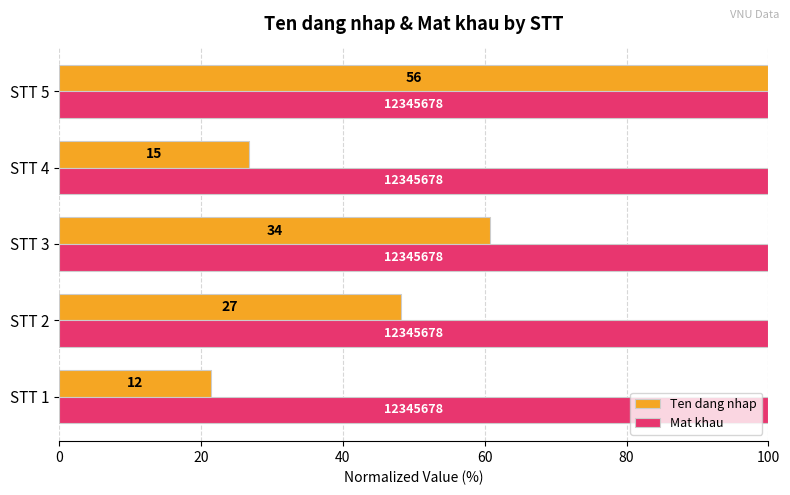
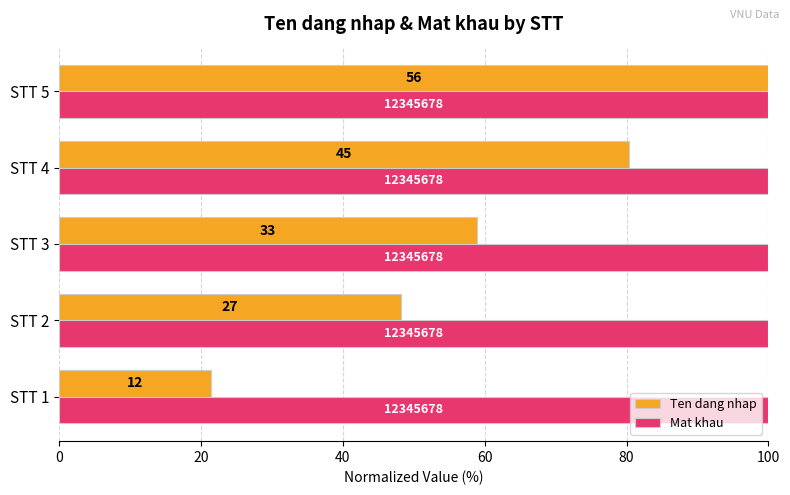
  {
    "Ten dang nhap": {
-     "STT 4": 15,
-     "STT 3": 34
+     "STT 4": 45,
+     "STT 3": 33
    }
  }
